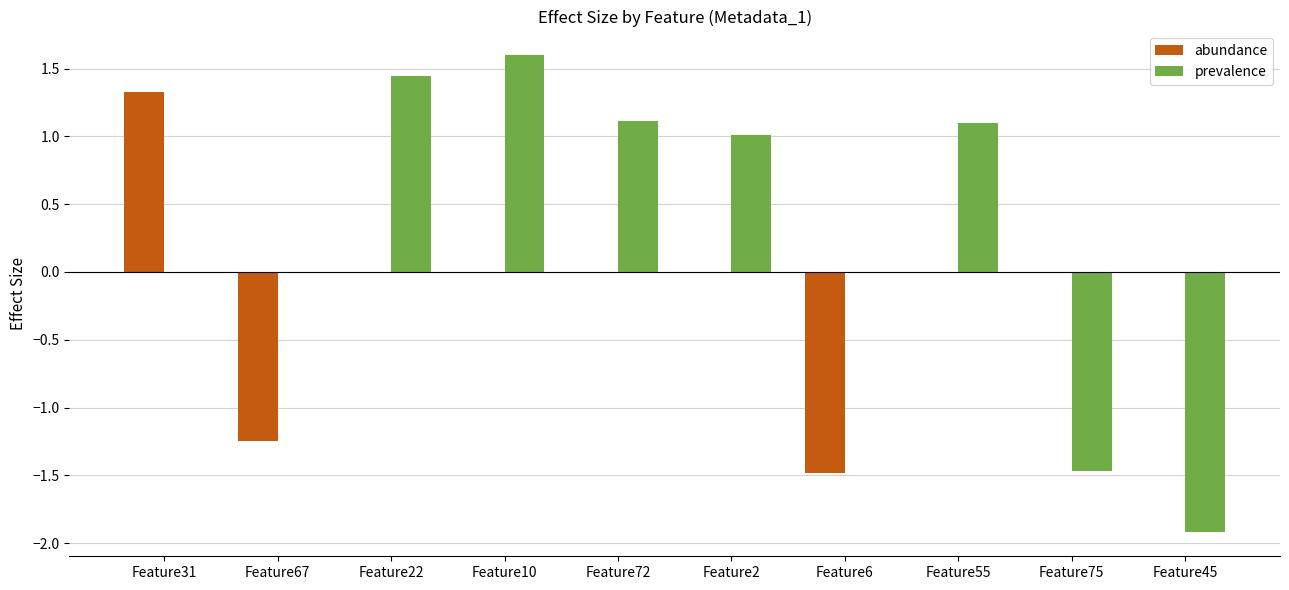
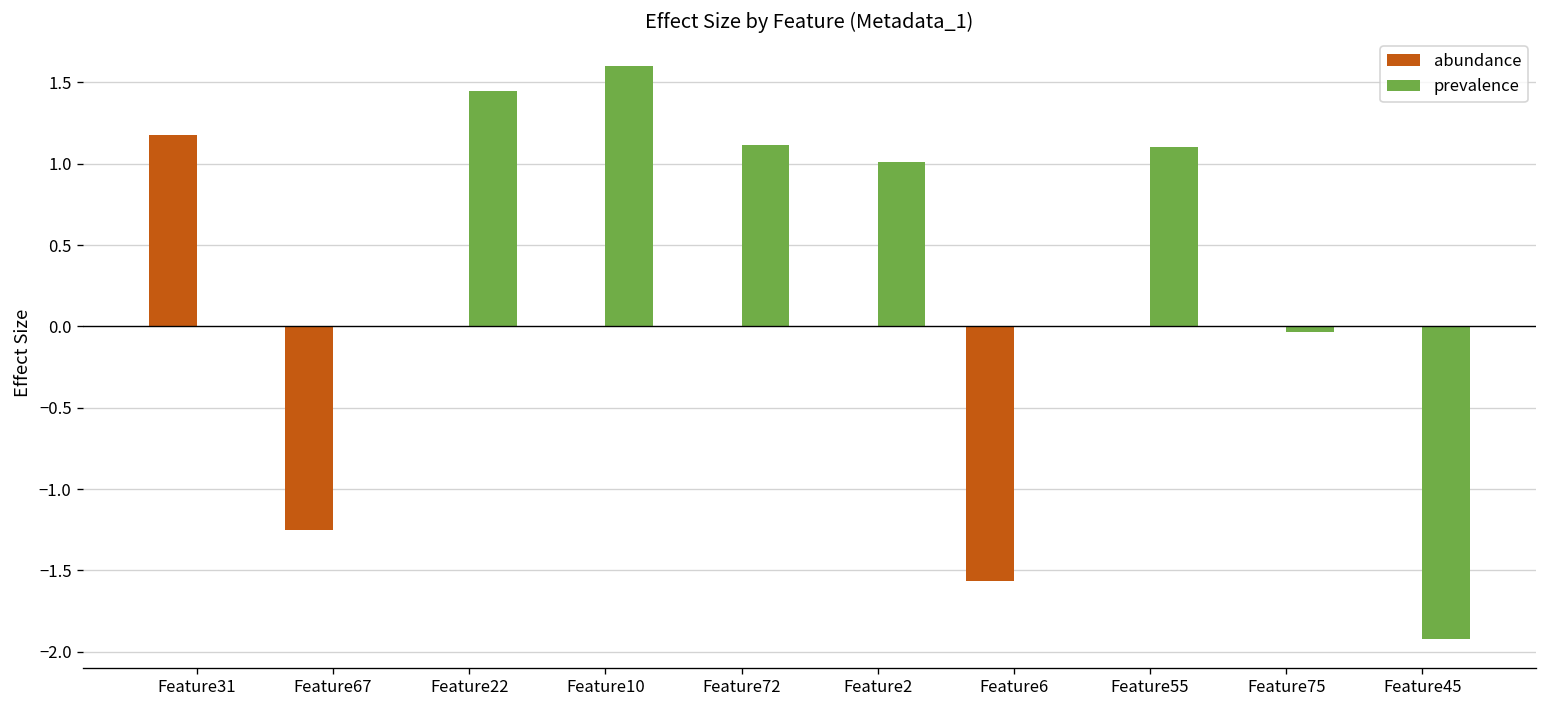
  {
    "abundance": {
-     "Feature31": 1.33,
+     "Feature31": 1.18,
      "Feature67": -1.25,
      "Feature22": 0.00,
      "Feature10": 0.00,
      "Feature72": 0.00,
      "Feature2": 0.00,
-     "Feature6": -1.48,
+     "Feature6": -1.56,
      "Feature55": 0.00,
      "Feature75": 0.00,
      "Feature45": 0.00
    },
    "prevalence": {
      "Feature31": 0.00,
      "Feature67": 0.00,
      "Feature22": 1.45,
      "Feature10": 1.60,
      "Feature72": 1.12,
      "Feature2": 1.01,
      "Feature6": 0.00,
      "Feature55": 1.10,
-     "Feature75": -1.47,
+     "Feature75": -0.04,
      "Feature45": -1.92
    }
  }
